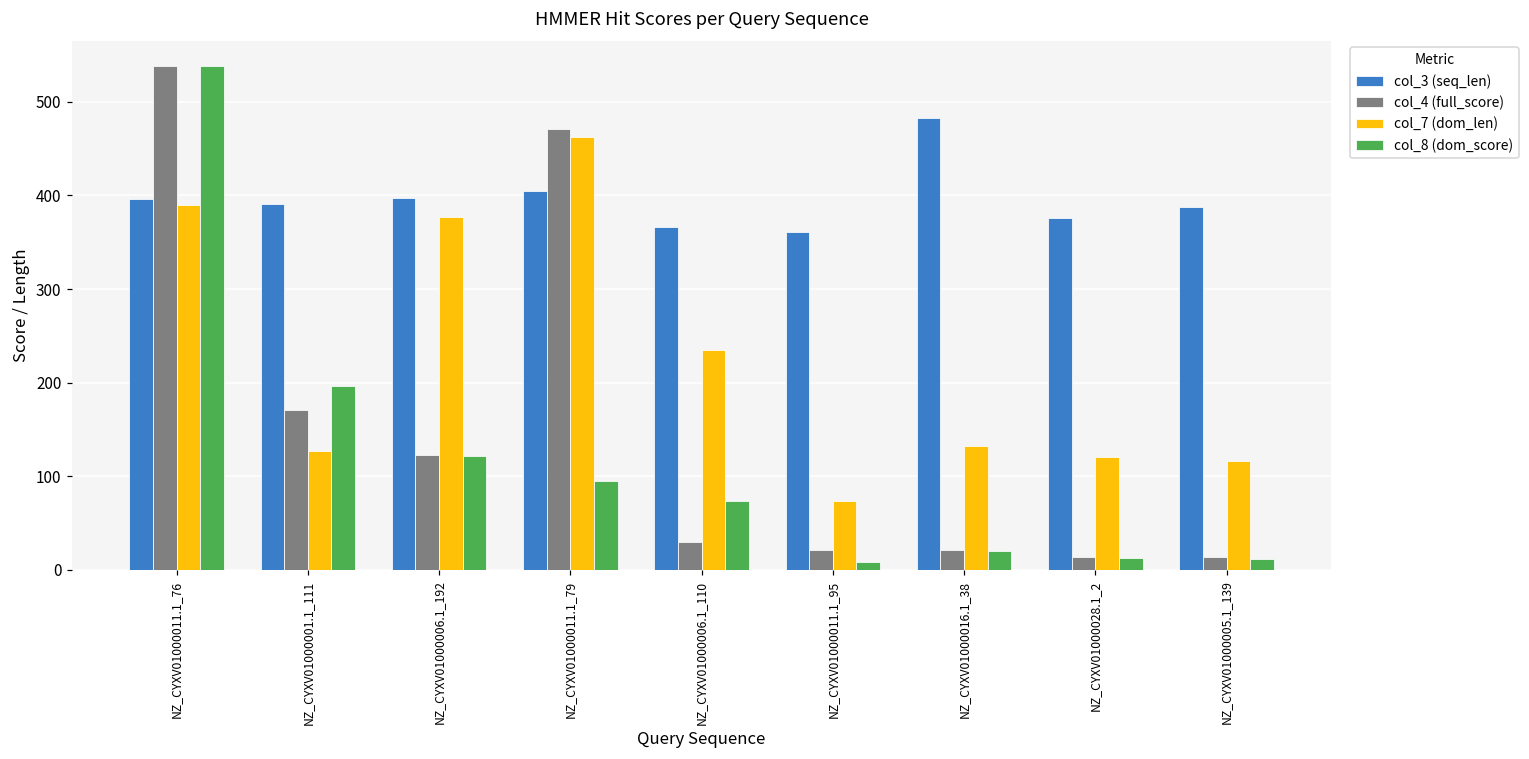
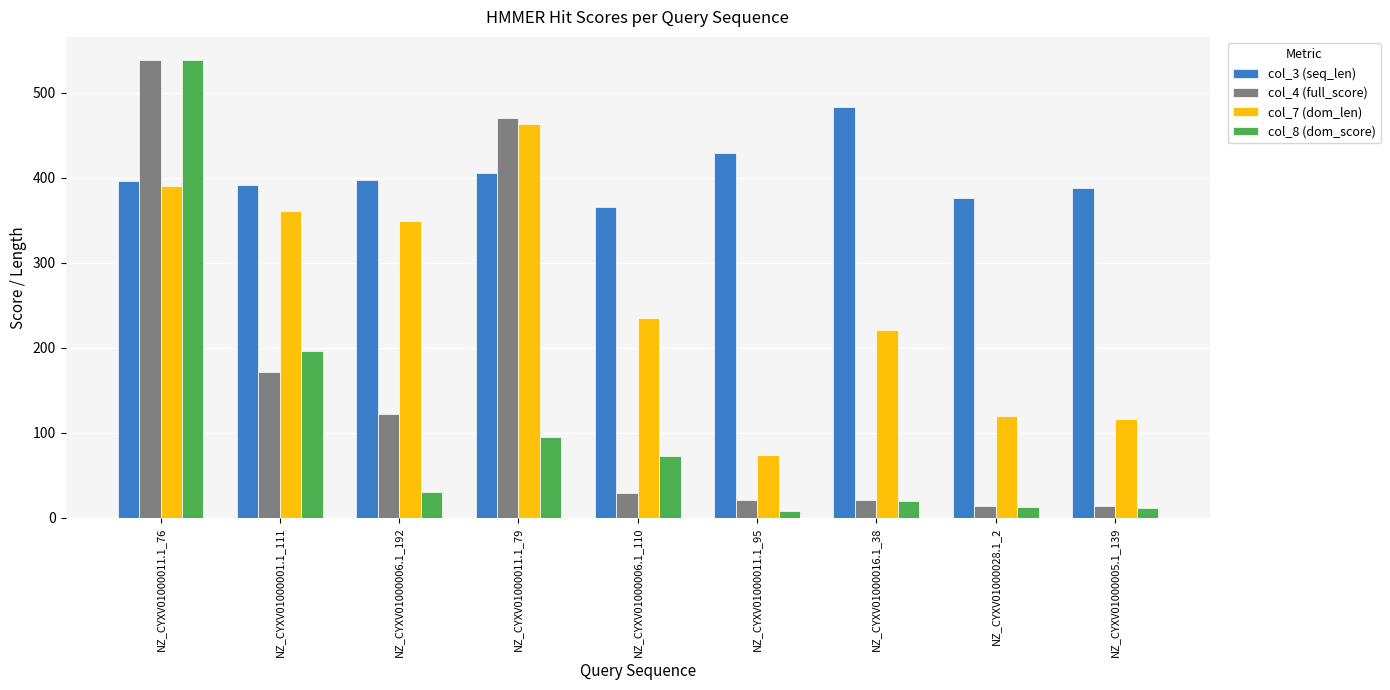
  {
    "col_3 (seq_len)": {
      "NZ_CYXV01000011.1_76": 400,
      "NZ_CYXV01000001.1_111": 390,
      "NZ_CYXV01000006.1_192": 400,
      "NZ_CYXV01000011.1_79": 410,
      "NZ_CYXV01000006.1_110": 370,
-     "NZ_CYXV01000011.1_95": 360,
+     "NZ_CYXV01000011.1_95": 430,
      "NZ_CYXV01000016.1_38": 480,
      "NZ_CYXV01000028.1_2": 380,
      "NZ_CYXV01000005.1_139": 390
    },
    "col_4 (full_score)": {
      "NZ_CYXV01000011.1_76": 540,
      "NZ_CYXV01000001.1_111": 170,
      "NZ_CYXV01000006.1_192": 120,
      "NZ_CYXV01000011.1_79": 470,
      "NZ_CYXV01000006.1_110": 30,
      "NZ_CYXV01000011.1_95": 20,
      "NZ_CYXV01000016.1_38": 20,
      "NZ_CYXV01000028.1_2": 10,
      "NZ_CYXV01000005.1_139": 10
    },
    "col_7 (dom_len)": {
      "NZ_CYXV01000011.1_76": 390,
-     "NZ_CYXV01000001.1_111": 130,
-     "NZ_CYXV01000006.1_192": 380,
+     "NZ_CYXV01000001.1_111": 360,
+     "NZ_CYXV01000006.1_192": 350,
      "NZ_CYXV01000011.1_79": 460,
      "NZ_CYXV01000006.1_110": 240,
      "NZ_CYXV01000011.1_95": 70,
-     "NZ_CYXV01000016.1_38": 130,
+     "NZ_CYXV01000016.1_38": 220,
      "NZ_CYXV01000028.1_2": 120,
      "NZ_CYXV01000005.1_139": 120
    },
    "col_8 (dom_score)": {
      "NZ_CYXV01000011.1_76": 540,
      "NZ_CYXV01000001.1_111": 200,
-     "NZ_CYXV01000006.1_192": 120,
+     "NZ_CYXV01000006.1_192": 30,
      "NZ_CYXV01000011.1_79": 90,
      "NZ_CYXV01000006.1_110": 70,
      "NZ_CYXV01000011.1_95": 10,
      "NZ_CYXV01000016.1_38": 20,
      "NZ_CYXV01000028.1_2": 10,
      "NZ_CYXV01000005.1_139": 10
    }
  }
